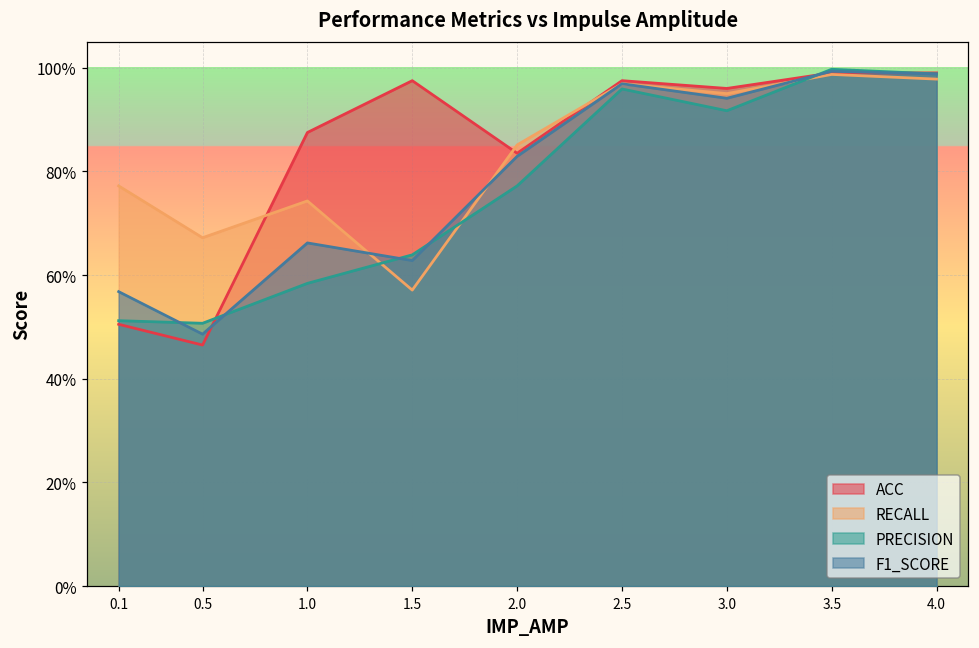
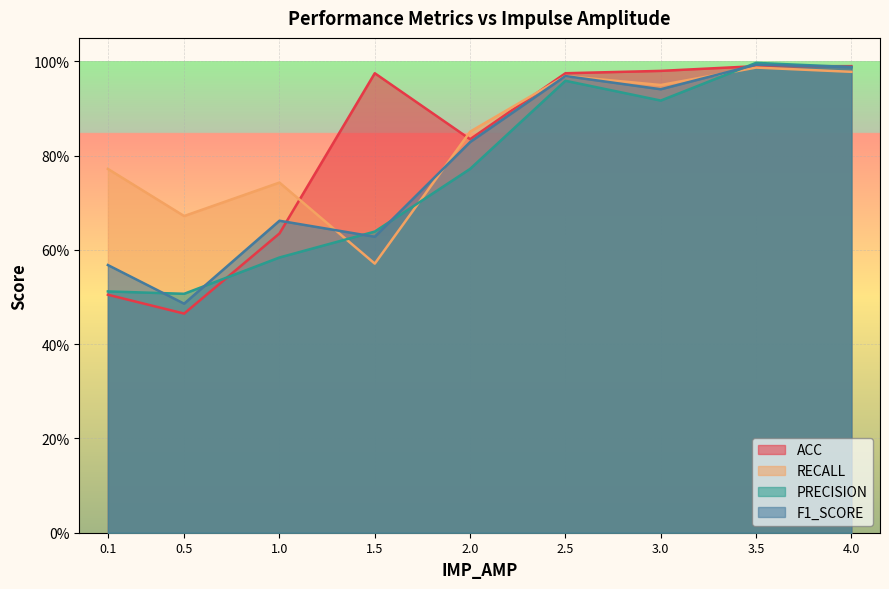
  {
    "ACC": {
      "0.1": "51%",
      "0.5": "47%",
-     "1.0": "88%",
+     "1.0": "64%",
      "1.5": "98%",
      "2.0": "84%",
      "2.5": "98%",
-     "3.0": "96%"
+     "3.0": "98%"
    },
    "RECALL": {
      "0.1": "77%",
      "0.5": "67%",
      "1.0": "74%",
      "1.5": "57%",
      "2.0": "85%",
      "3.0": "95%",
      "4.0": "98%"
    }
  }
